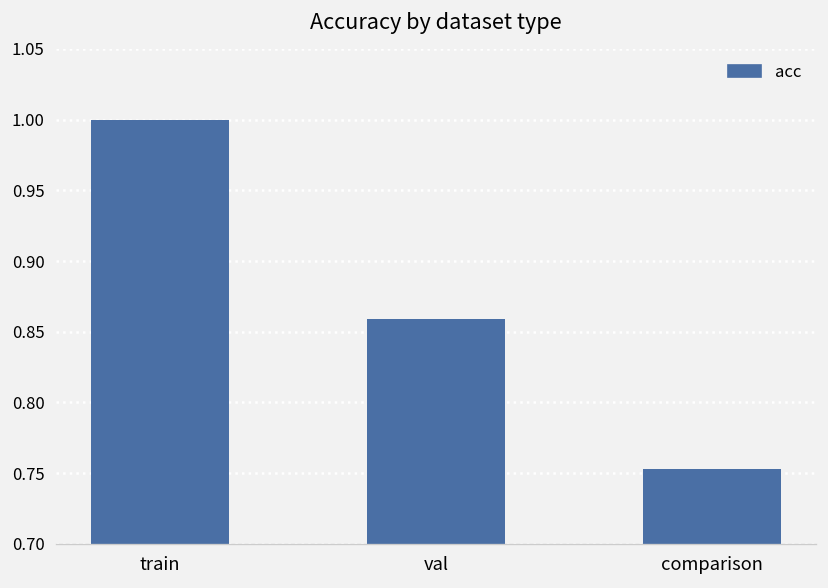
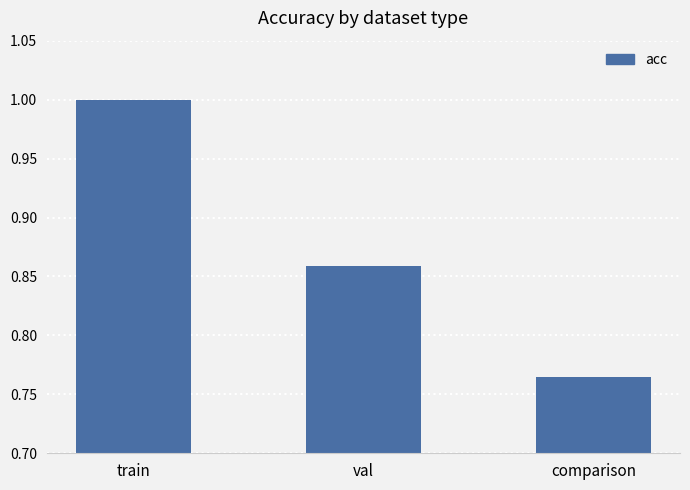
  {
    "train": 1.000,
    "val": 0.859,
-   "comparison": 0.753
+   "comparison": 0.765
  }
